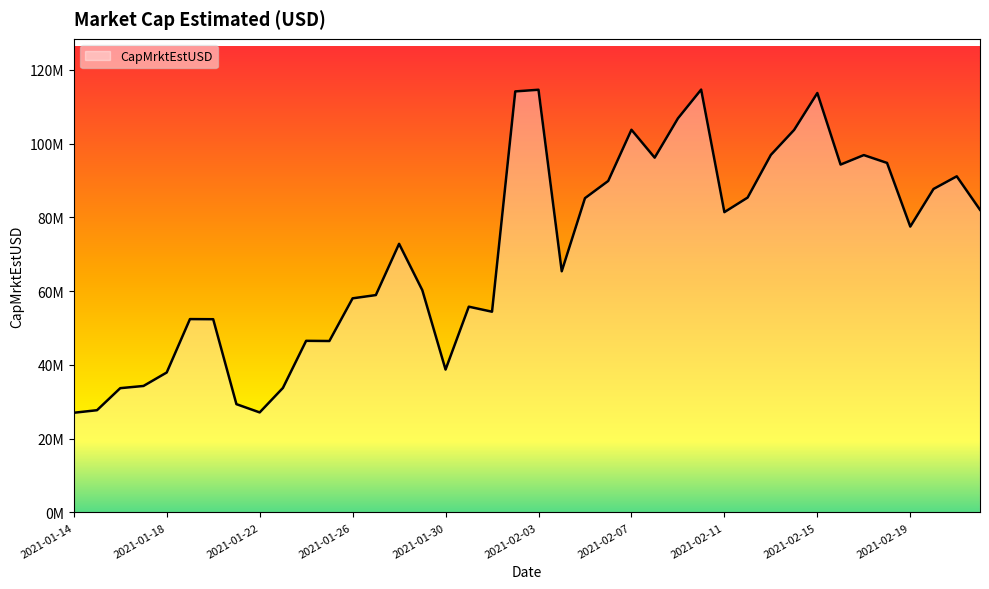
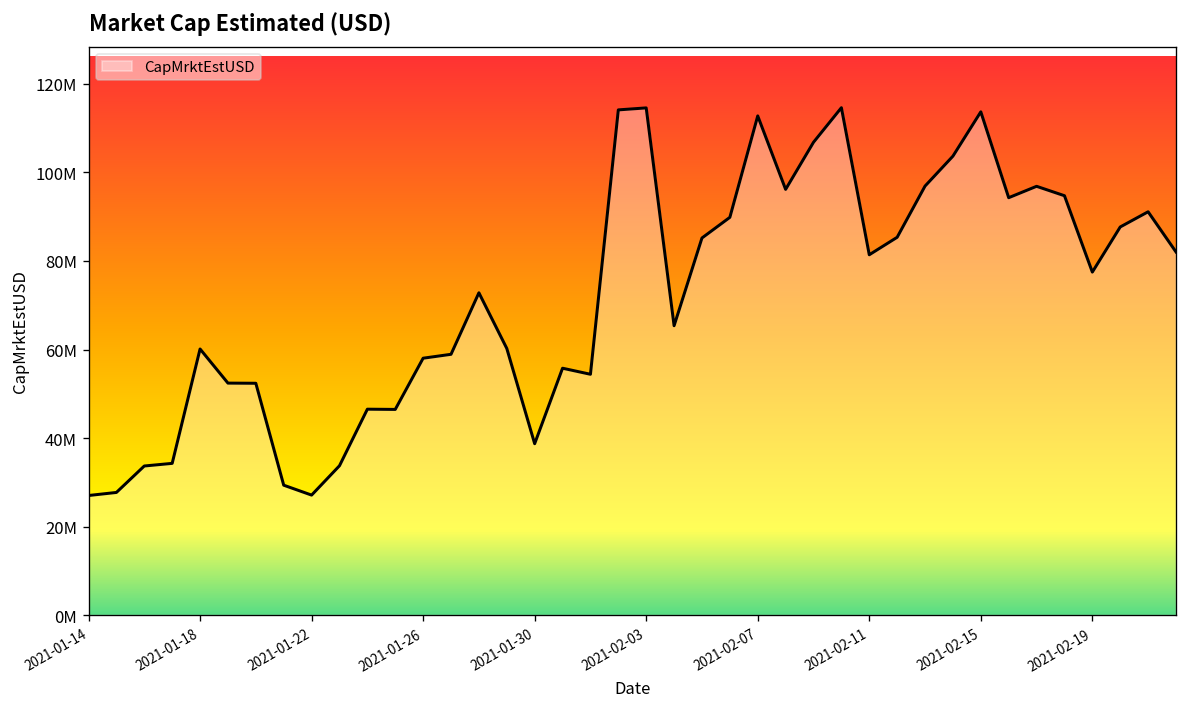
  {
    "2021-01-14": 27000000,
-   "2021-01-18": 38000000,
+   "2021-01-18": 60000000,
    "2021-01-22": 27000000,
    "2021-01-26": 58000000,
    "2021-01-30": 39000000,
    "2021-02-03": 115000000,
-   "2021-02-07": 104000000,
+   "2021-02-07": 113000000,
    "2021-02-11": 81000000,
    "2021-02-15": 114000000,
    "2021-02-19": 77000000
  }
